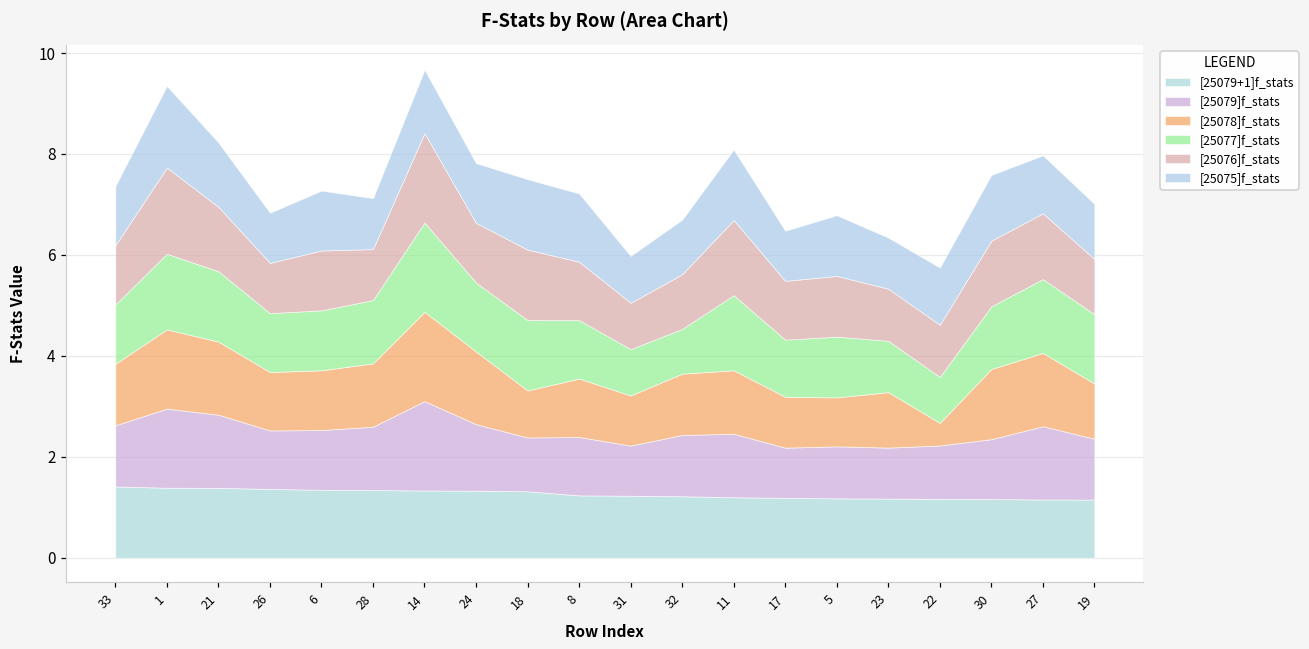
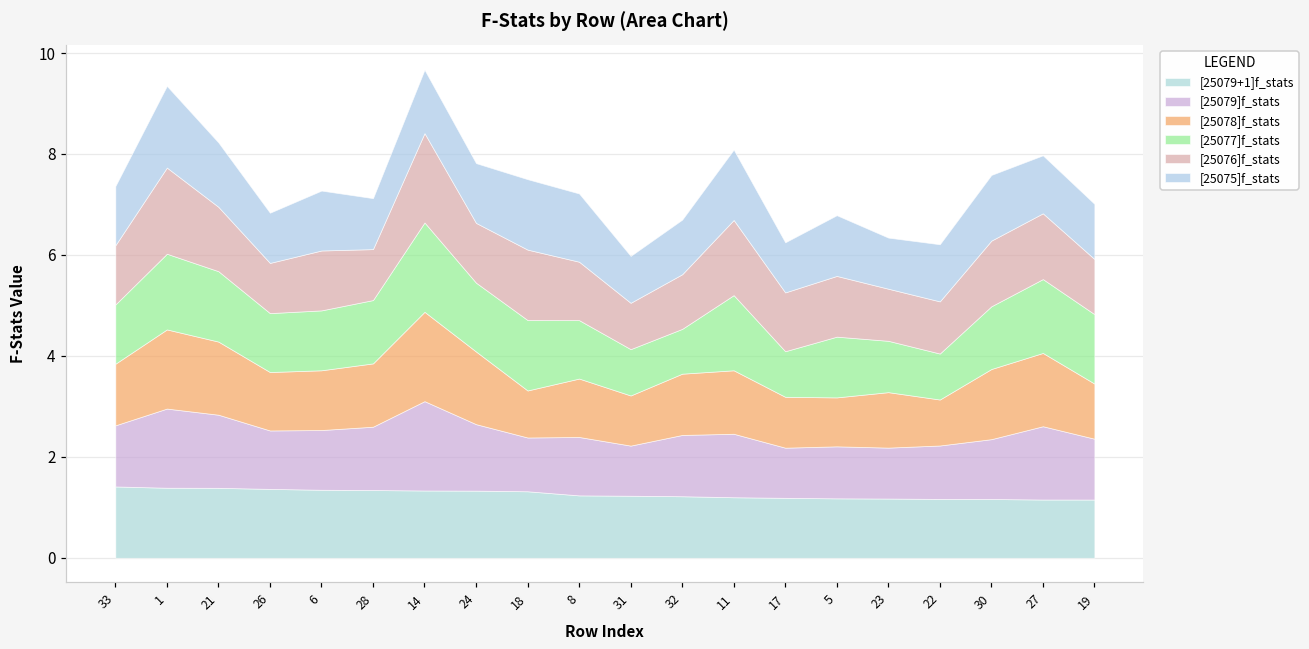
  {
    "[25078]f_stats": {
      "33": 1.2,
      "1": 1.6,
      "21": 1.4,
      "26": 1.2,
      "6": 1.2,
      "28": 1.3,
      "14": 1.8,
      "24": 1.4,
      "18": 0.9,
      "8": 1.2,
      "31": 1.0,
      "32": 1.2,
      "11": 1.3,
      "17": 1.0,
      "5": 1.0,
      "23": 1.1,
-     "22": 0.4,
+     "22": 0.9,
      "30": 1.4,
      "27": 1.5,
      "19": 1.1
    },
    "[25077]f_stats": {
      "33": 1.2,
      "1": 1.5,
      "21": 1.4,
      "26": 1.2,
      "6": 1.2,
      "28": 1.3,
      "14": 1.8,
      "24": 1.4,
      "18": 1.4,
      "8": 1.2,
      "31": 0.9,
      "32": 0.9,
      "11": 1.5,
-     "17": 1.1,
+     "17": 0.9,
      "5": 1.2,
      "23": 1.0,
      "22": 0.9,
      "30": 1.2,
      "27": 1.5,
      "19": 1.4
    }
  }
